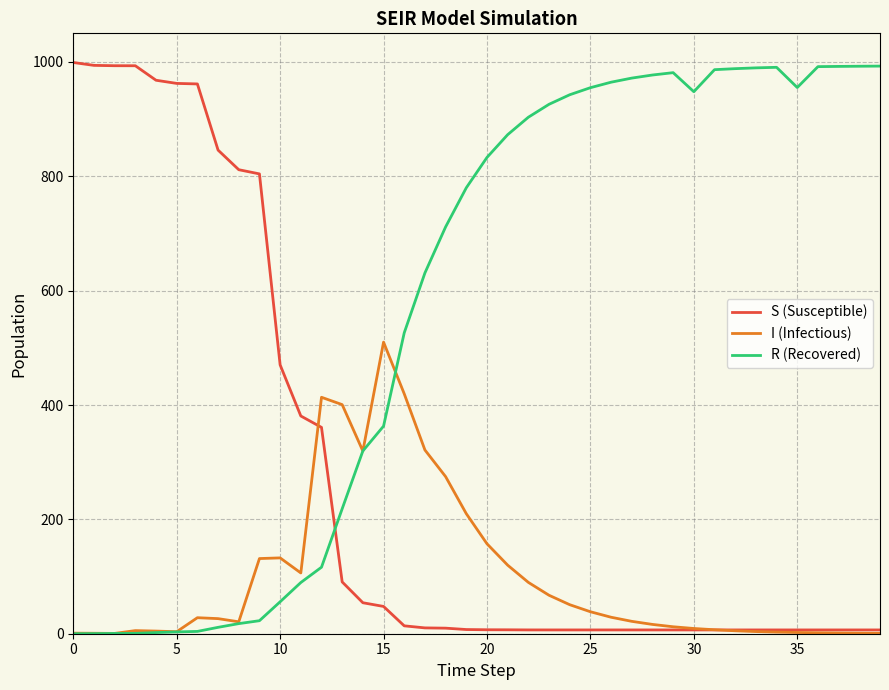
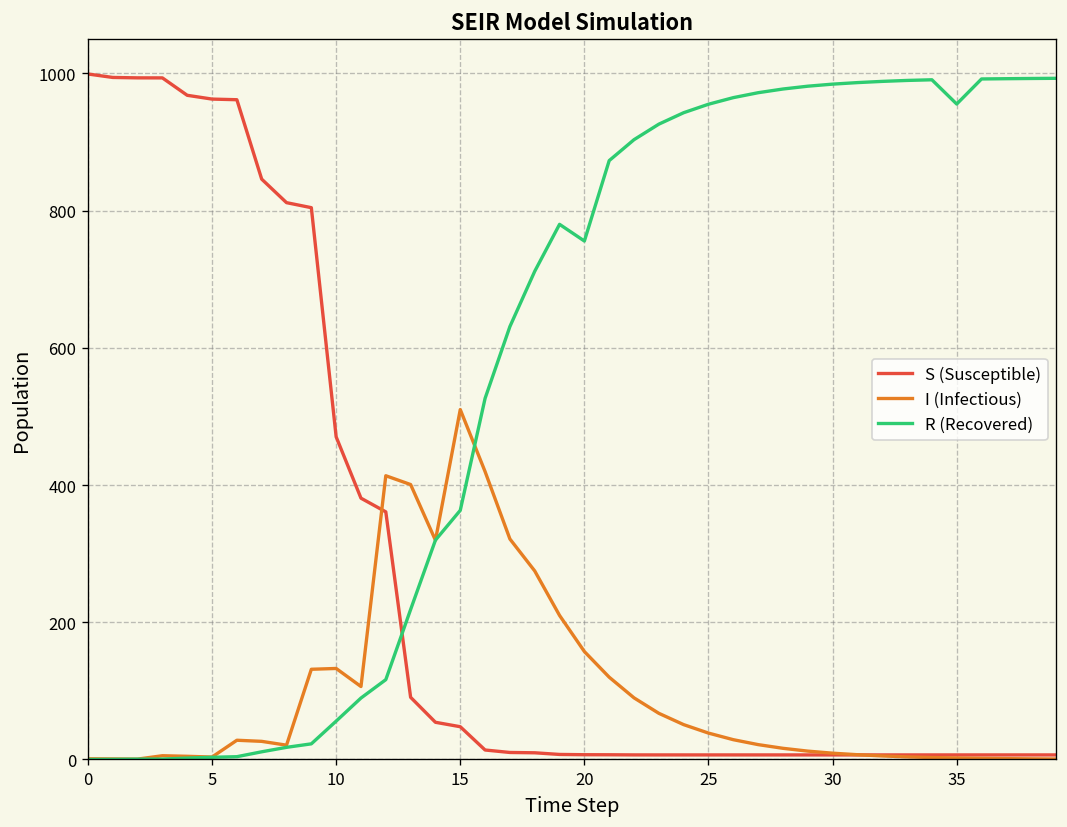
  {
    "R (Recovered)": {
      "10": 60,
      "15": 360,
-     "20": 830,
+     "20": 760,
      "25": 950,
-     "30": 950,
+     "30": 980,
      "35": 960
    }
  }
